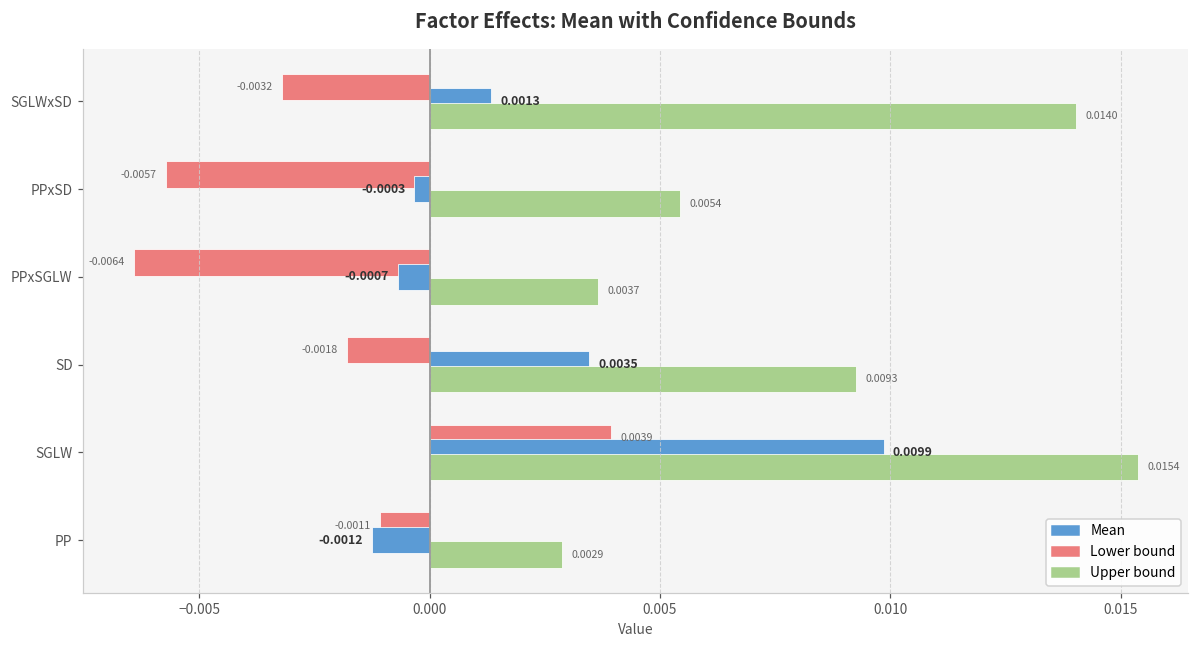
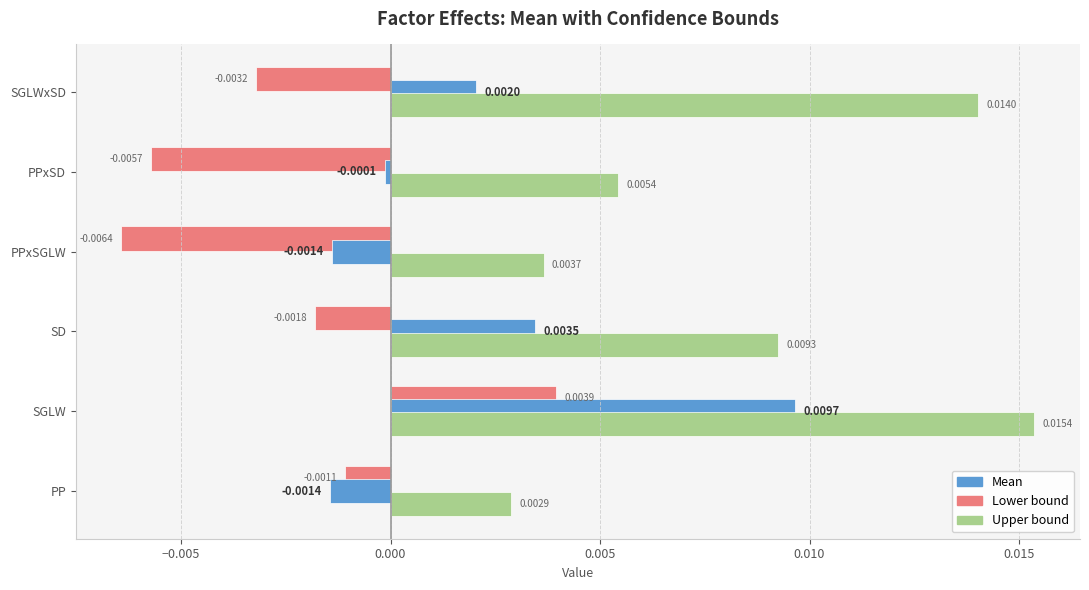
  {
    "Lower bound": {
      "SGLWxSD": -0.0032,
      "PPxSD": -0.0057,
      "PPxSGLW": -0.0064,
      "SD": -0.0018,
      "SGLW": 0.0039,
      "PP": -0.0011
    },
    "Mean": {
-     "SGLWxSD": 0.0013,
-     "PPxSD": -0.0003,
-     "PPxSGLW": -0.0007,
+     "SGLWxSD": 0.0020,
+     "PPxSD": -0.0001,
+     "PPxSGLW": -0.0014,
      "SD": 0.0035,
-     "SGLW": 0.0099,
-     "PP": -0.0012
+     "SGLW": 0.0097,
+     "PP": -0.0014
    },
    "Upper bound": {
      "SGLWxSD": 0.0140,
      "PPxSD": 0.0054,
      "PPxSGLW": 0.0037,
      "SD": 0.0093,
      "SGLW": 0.0154,
      "PP": 0.0029
    }
  }
